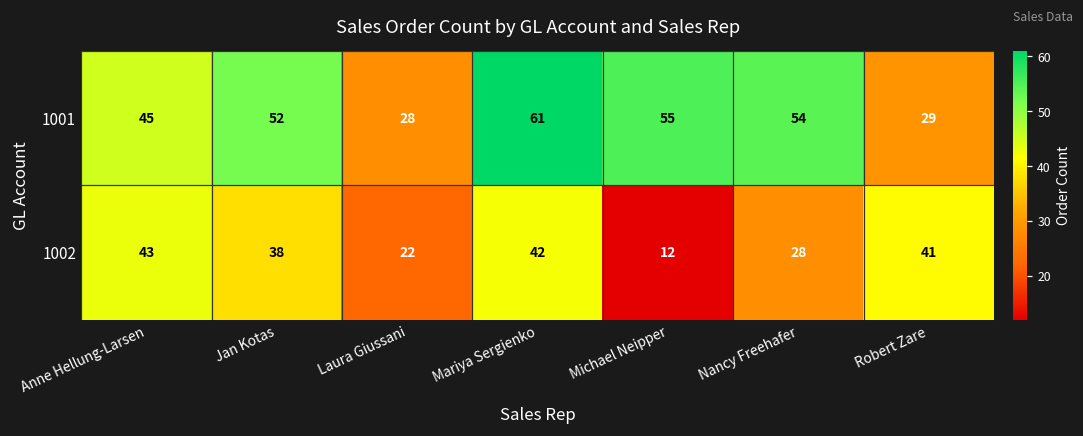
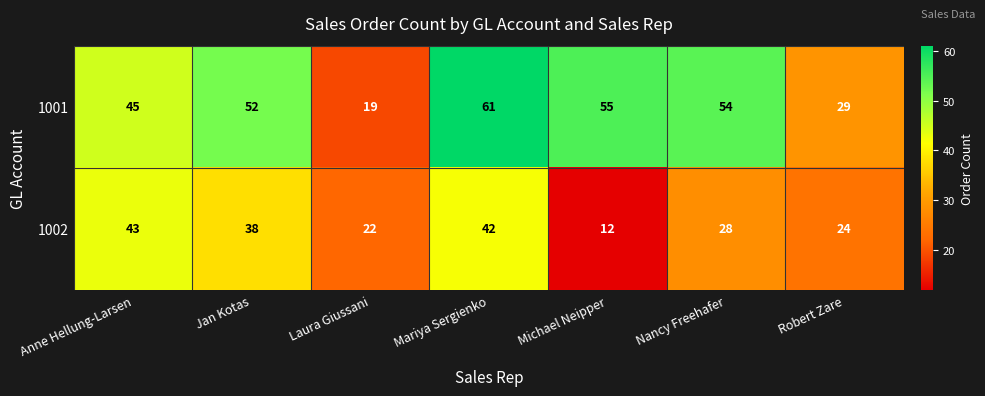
  {
    "1001": {
      "Anne Hellung-Larsen": 45,
      "Jan Kotas": 52,
-     "Laura Giussani": 28,
+     "Laura Giussani": 19,
      "Mariya Sergienko": 61,
      "Michael Neipper": 55,
      "Nancy Freehafer": 54,
      "Robert Zare": 29
    },
    "1002": {
      "Anne Hellung-Larsen": 43,
      "Jan Kotas": 38,
      "Laura Giussani": 22,
      "Mariya Sergienko": 42,
      "Michael Neipper": 12,
      "Nancy Freehafer": 28,
-     "Robert Zare": 41
+     "Robert Zare": 24
    }
  }
